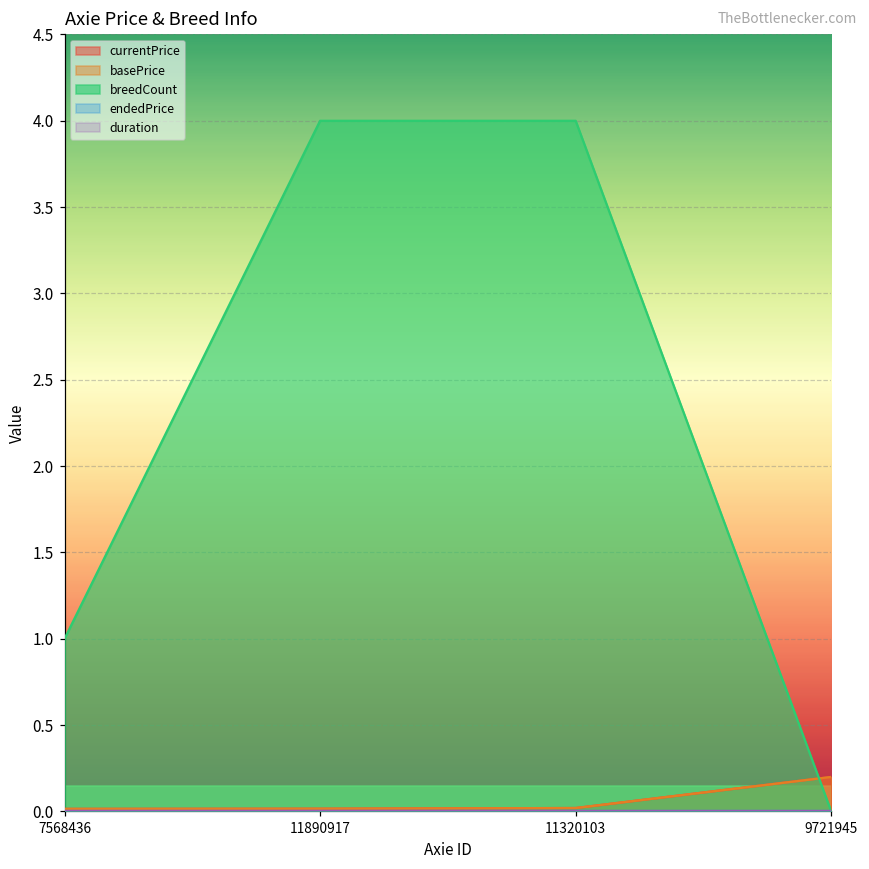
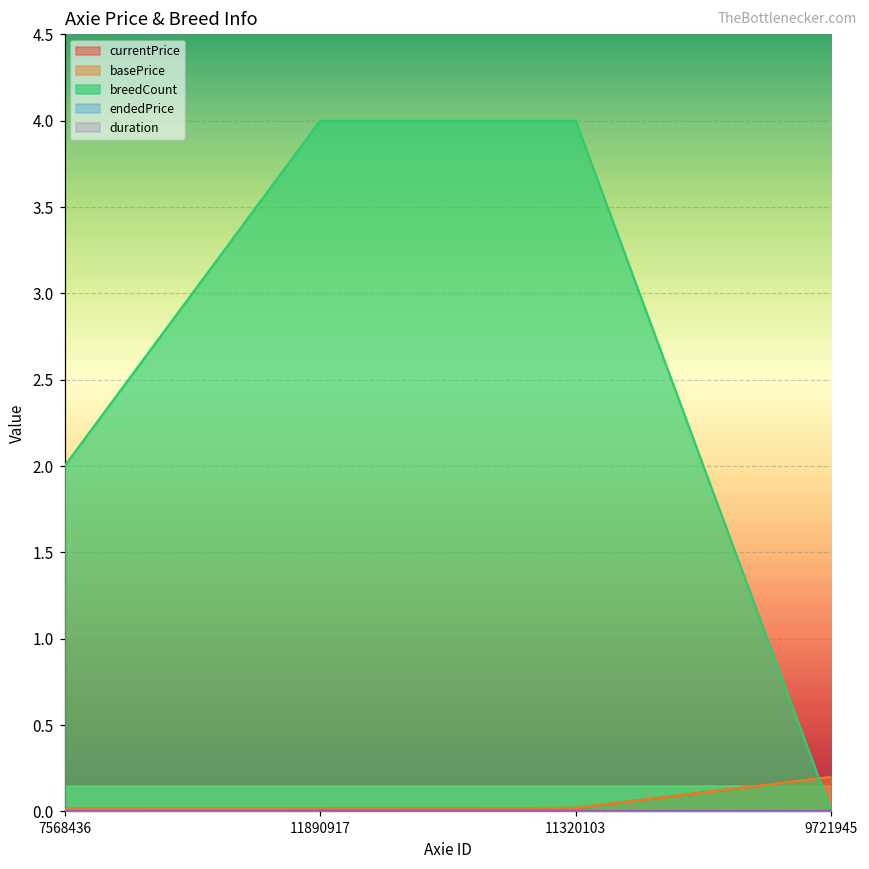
  {
    "basePrice": {
      "9721945": 0.20
    },
    "breedCount": {
-     "7568436": 1,
+     "7568436": 2,
      "11890917": 4,
      "11320103": 4
    }
  }
